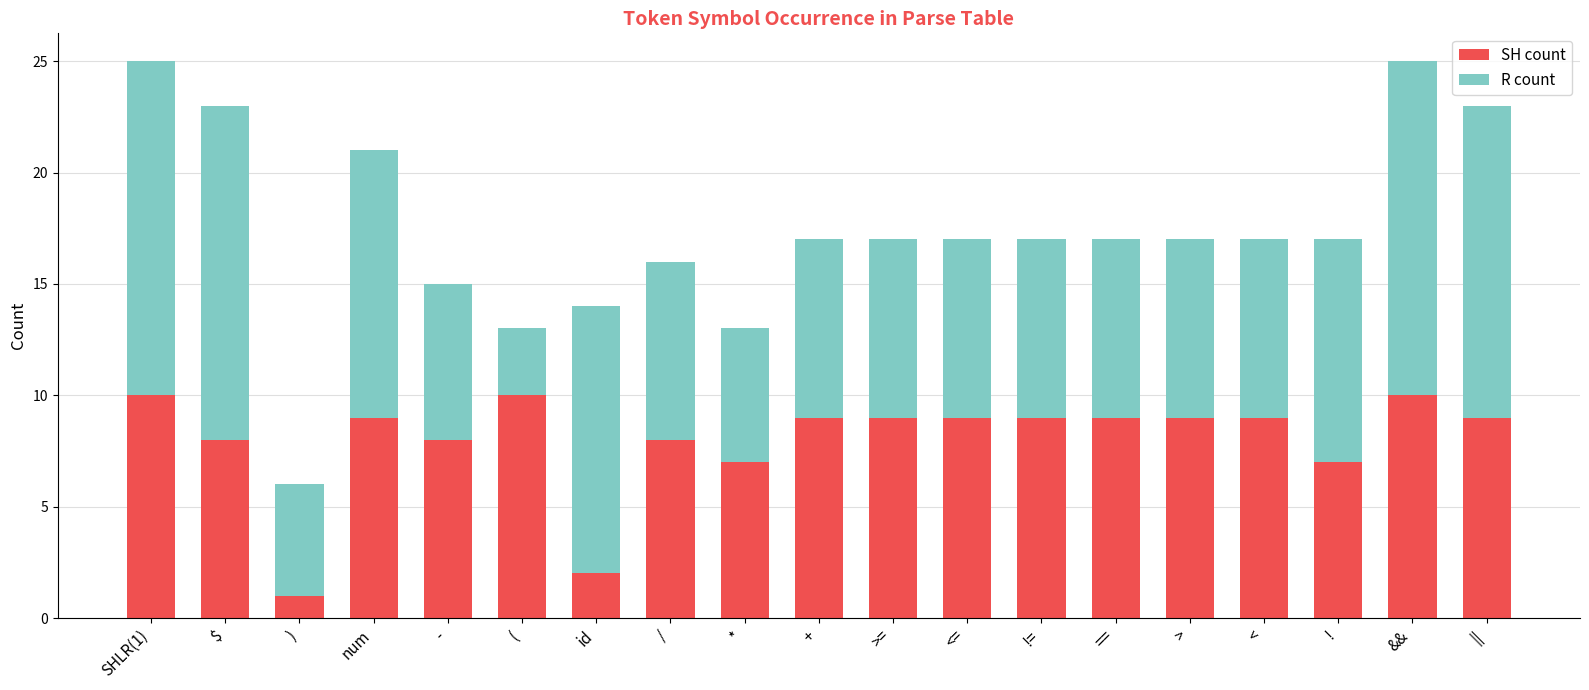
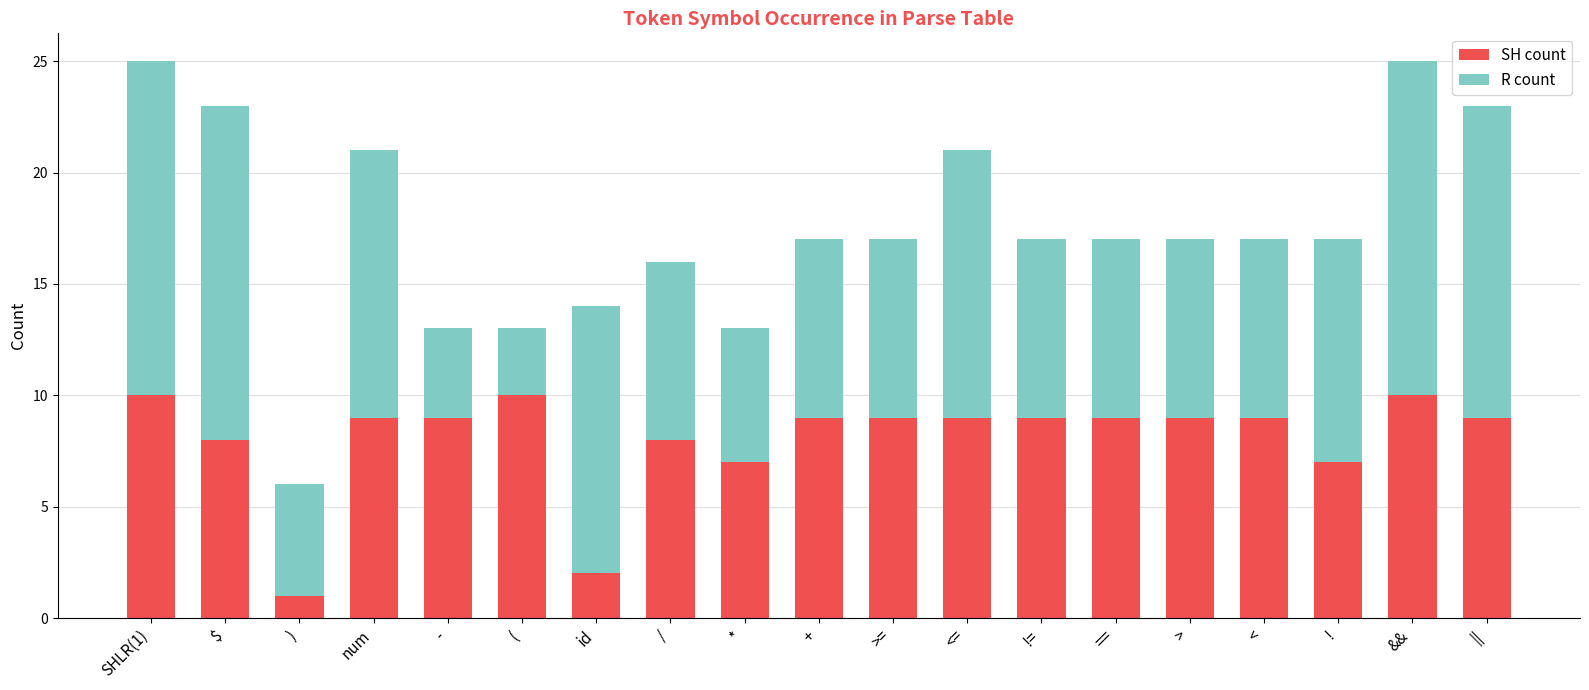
  {
    "SH count": {
      "SHLR(1)": 10,
      "$": 8,
      ")": 1,
      "num": 9,
-     "-": 8,
+     "-": 9,
      "(": 10,
      "id": 2,
      "/": 8,
      "*": 7,
      "+": 9,
      ">=": 9,
      "<=": 9,
      "!=": 9,
      "==": 9,
      ">": 9,
      "<": 9,
      "!": 7,
      "&&": 10,
      "||": 9
    },
    "R count": {
      "SHLR(1)": 15,
      "$": 15,
      ")": 5,
      "num": 12,
-     "-": 7,
+     "-": 4,
      "(": 3,
      "id": 12,
      "/": 8,
      "*": 6,
      "+": 8,
      ">=": 8,
-     "<=": 8,
+     "<=": 12,
      "!=": 8,
      "==": 8,
      ">": 8,
      "<": 8,
      "!": 10,
      "&&": 15,
      "||": 14
    }
  }
